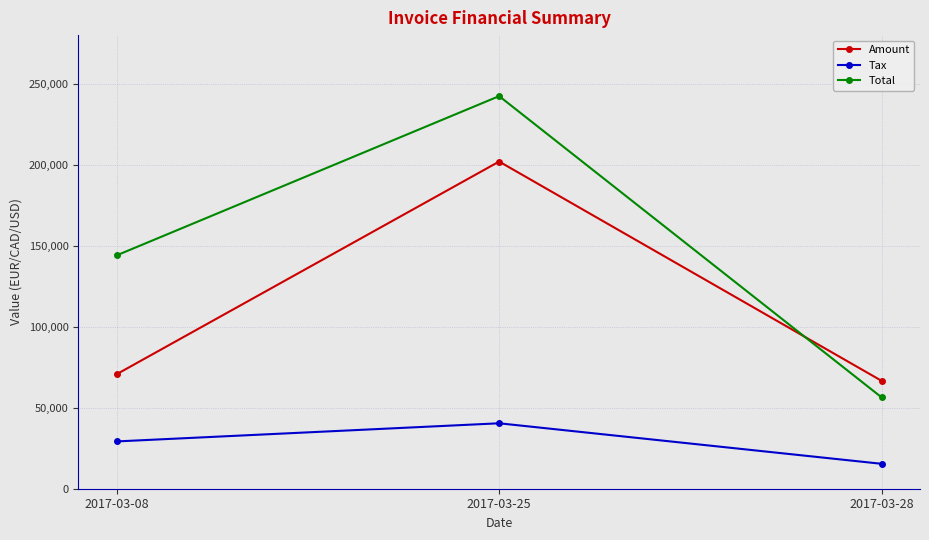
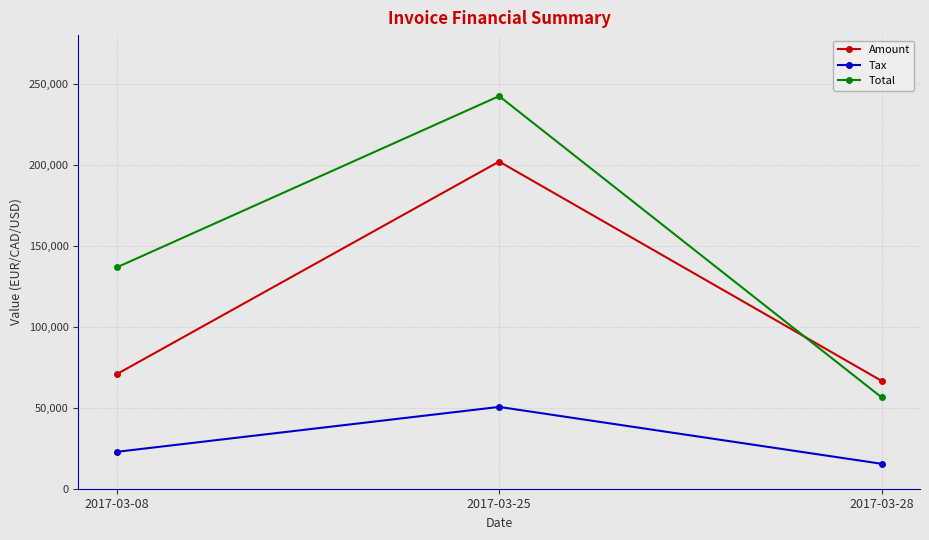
  {
    "Amount": {
      "2017-03-08": "71,000",
      "2017-03-25": "202,000",
      "2017-03-28": "67,000"
    },
    "Tax": {
-     "2017-03-08": "29,000",
-     "2017-03-25": "40,000",
+     "2017-03-08": "23,000",
+     "2017-03-25": "50,000",
      "2017-03-28": "15,000"
    },
    "Total": {
-     "2017-03-08": "144,000",
+     "2017-03-08": "137,000",
      "2017-03-25": "242,000",
      "2017-03-28": "56,000"
    }
  }
